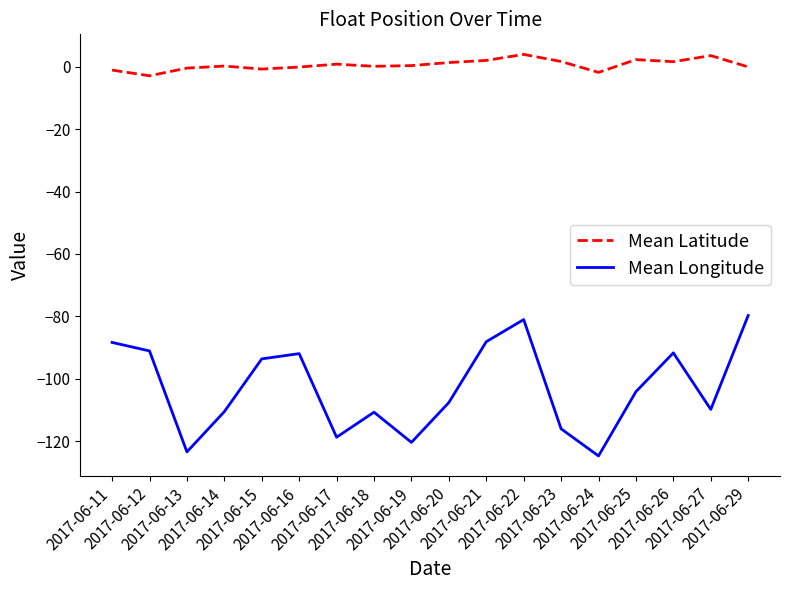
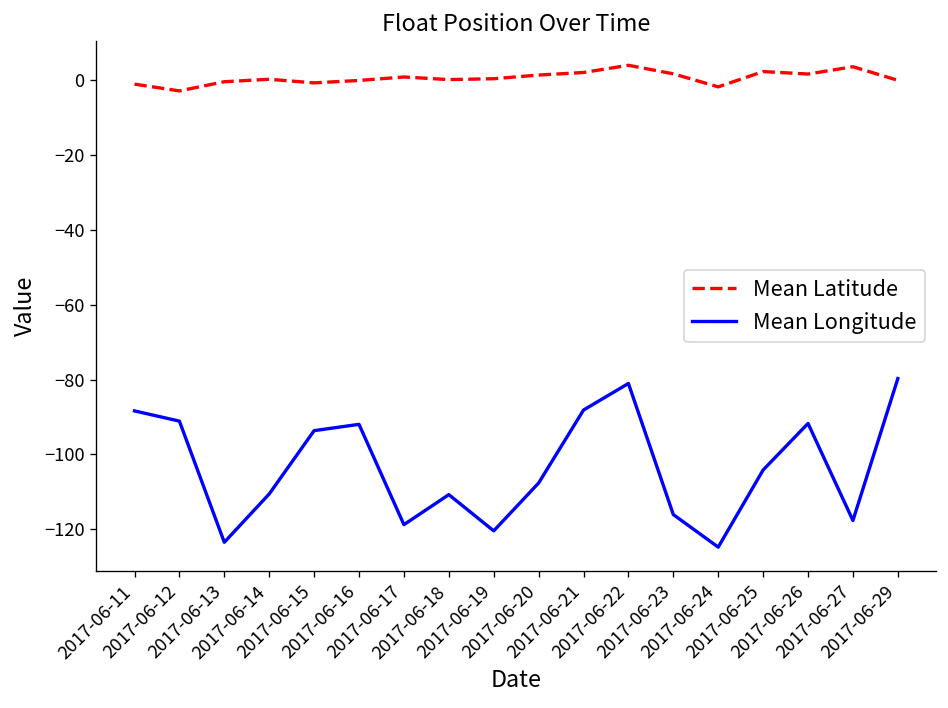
  {
    "Mean Latitude": {
      "2017-06-11": -1,
      "2017-06-12": -3,
      "2017-06-13": 0,
      "2017-06-14": 0,
      "2017-06-15": -1,
      "2017-06-16": 0,
      "2017-06-17": 1,
      "2017-06-18": 0,
      "2017-06-19": 0,
      "2017-06-20": 1,
      "2017-06-21": 2,
      "2017-06-22": 4,
      "2017-06-23": 2,
      "2017-06-24": -2,
      "2017-06-25": 2,
      "2017-06-26": 2,
      "2017-06-27": 4,
      "2017-06-29": 0
    },
    "Mean Longitude": {
      "2017-06-11": -88,
      "2017-06-12": -91,
      "2017-06-13": -123,
      "2017-06-14": -111,
      "2017-06-15": -94,
      "2017-06-16": -92,
      "2017-06-17": -119,
      "2017-06-18": -111,
      "2017-06-19": -120,
      "2017-06-20": -108,
      "2017-06-21": -88,
      "2017-06-22": -81,
      "2017-06-23": -116,
      "2017-06-24": -125,
      "2017-06-25": -104,
      "2017-06-26": -92,
-     "2017-06-27": -110,
+     "2017-06-27": -118,
      "2017-06-29": -80
    }
  }
